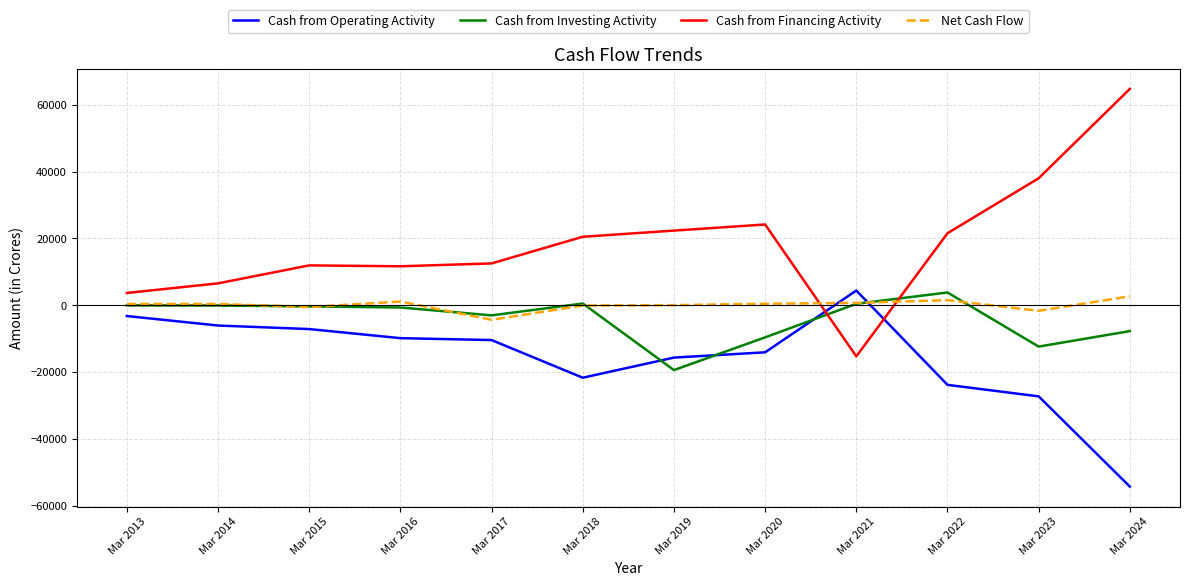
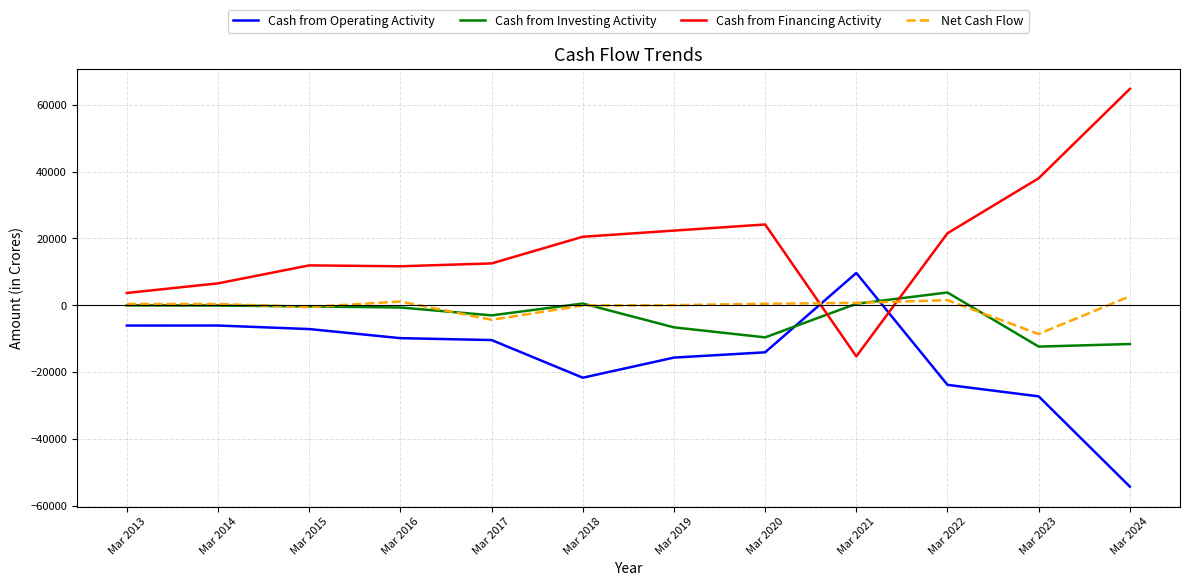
  {
    "Cash from Operating Activity": {
-     "Mar 2013": -3000,
+     "Mar 2013": -6000,
      "Mar 2014": -6000,
      "Mar 2015": -7000,
      "Mar 2016": -10000,
      "Mar 2017": -10000,
      "Mar 2018": -22000,
      "Mar 2019": -16000,
      "Mar 2020": -14000,
-     "Mar 2021": 4000,
+     "Mar 2021": 10000,
      "Mar 2022": -24000,
      "Mar 2023": -27000,
      "Mar 2024": -54000
    },
    "Cash from Investing Activity": {
      "Mar 2016": -1000,
      "Mar 2017": -3000,
-     "Mar 2019": -19000,
+     "Mar 2019": -7000,
      "Mar 2020": -10000,
      "Mar 2022": 4000,
      "Mar 2023": -12000,
-     "Mar 2024": -8000
+     "Mar 2024": -12000
    },
    "Cash from Financing Activity": {
      "Mar 2013": 4000,
      "Mar 2014": 7000,
      "Mar 2015": 12000,
      "Mar 2016": 12000,
      "Mar 2017": 13000,
      "Mar 2018": 20000,
      "Mar 2019": 22000,
      "Mar 2020": 24000,
      "Mar 2021": -15000,
      "Mar 2022": 22000,
      "Mar 2023": 38000,
      "Mar 2024": 65000
    },
    "Net Cash Flow": {
      "Mar 2016": 1000,
      "Mar 2017": -4000,
      "Mar 2019": 0,
      "Mar 2020": 0,
      "Mar 2022": 2000,
-     "Mar 2023": -2000,
+     "Mar 2023": -9000,
      "Mar 2024": 3000
    }
  }
